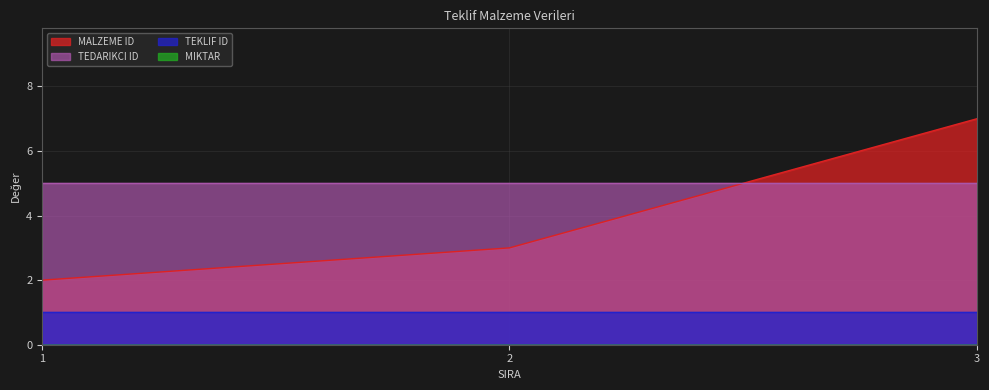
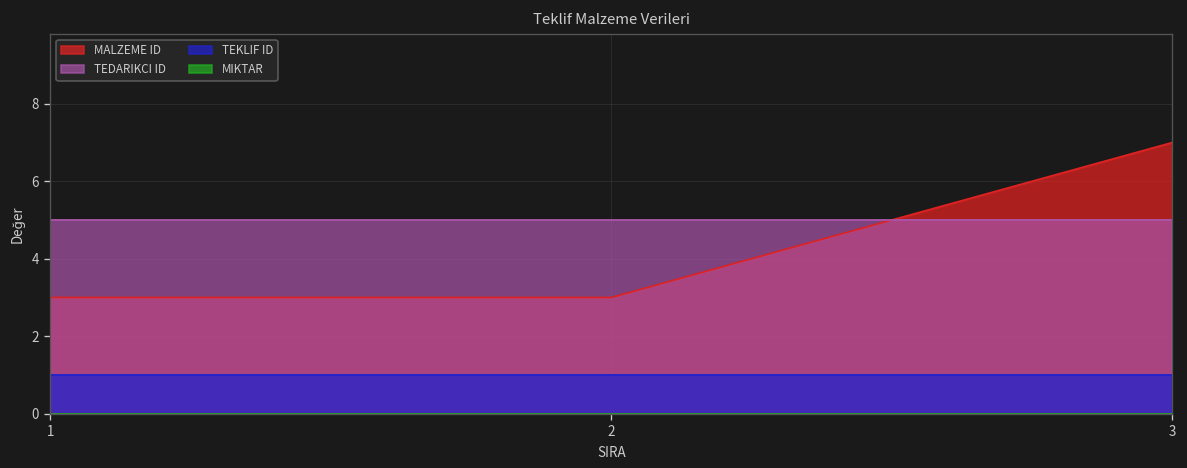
  {
    "MALZEME ID": {
-     "1": 2,
+     "1": 3,
      "2": 3,
      "3": 7
    },
    "TEDARIKCI ID": {
      "1": 5,
      "2": 5,
      "3": 5
    },
    "TEKLIF ID": {
      "1": 1,
      "2": 1,
      "3": 1
    },
    "MIKTAR": {
      "1": 0,
      "2": 0,
      "3": 0
    }
  }
